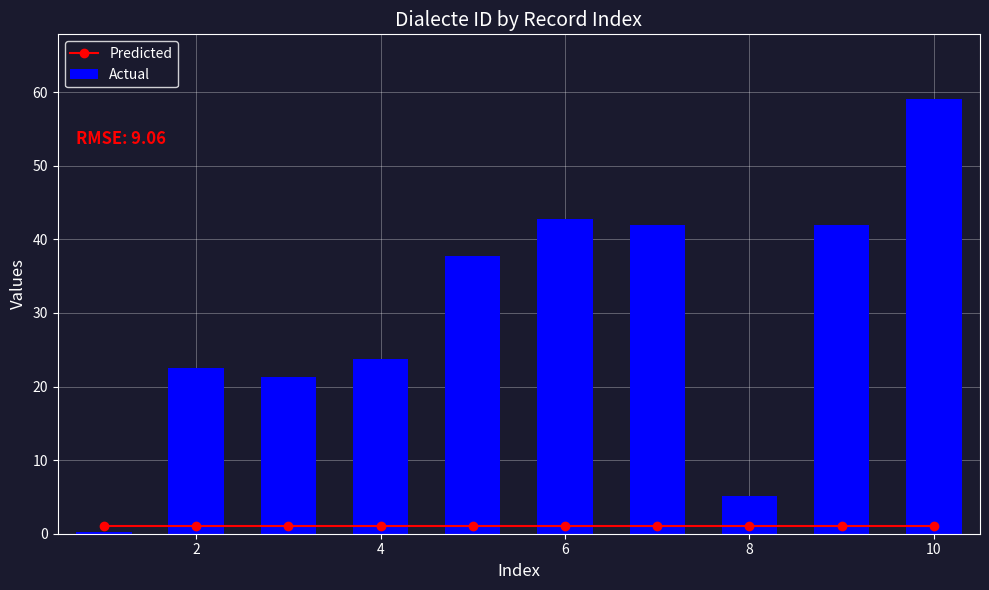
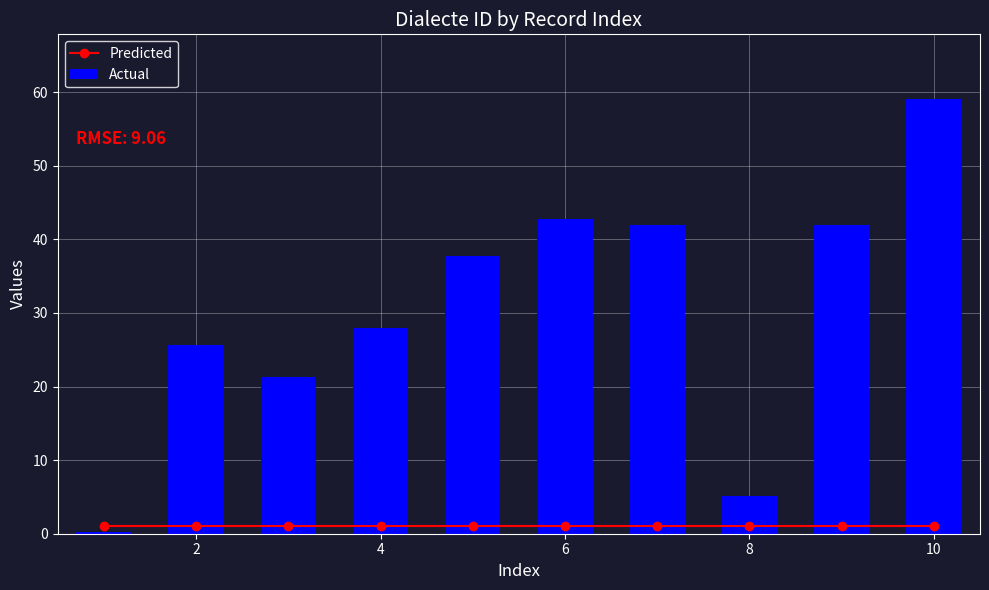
  {
    "Actual": {
-     "2": 23,
-     "4": 24,
+     "2": 26,
+     "4": 28,
      "6": 43,
      "8": 5,
      "10": 59
    },
    "Predicted": {
      "2": 1,
      "4": 1,
      "6": 1,
      "8": 1,
      "10": 1
    }
  }
